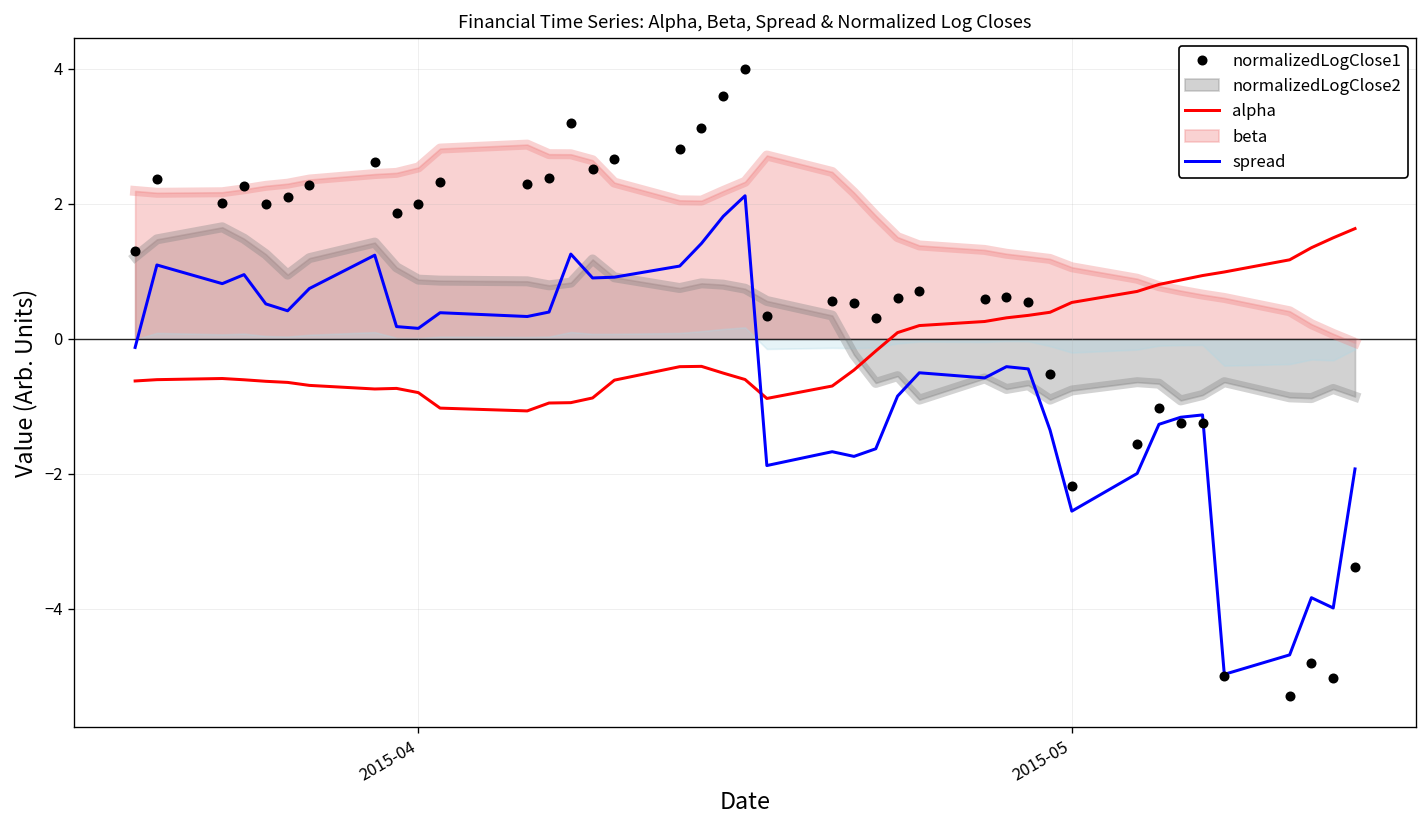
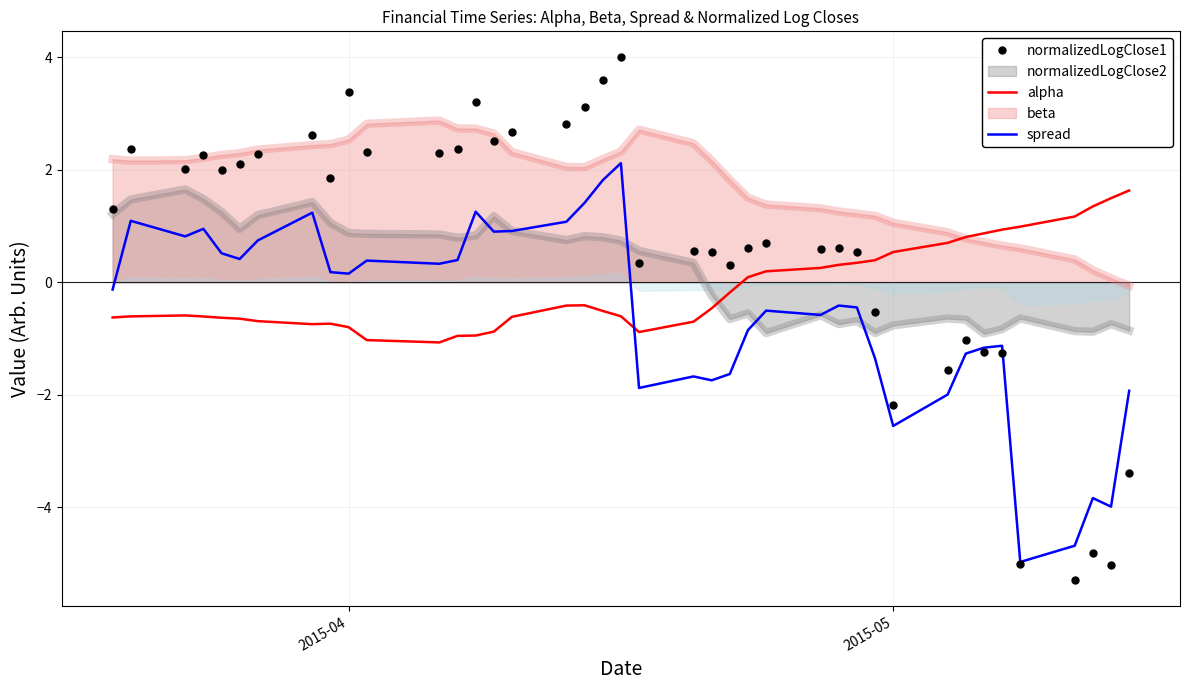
  {
    "normalizedLogClose1": {
-     "2015-04": 2.0,
+     "2015-04": 3.4,
      "2015-05": -2.2
    },
    "alpha": {
      "2015-04": -0.8,
      "2015-05": 0.5
    },
    "spread": {
      "2015-04": 0.2,
      "2015-05": -2.6
    }
  }
